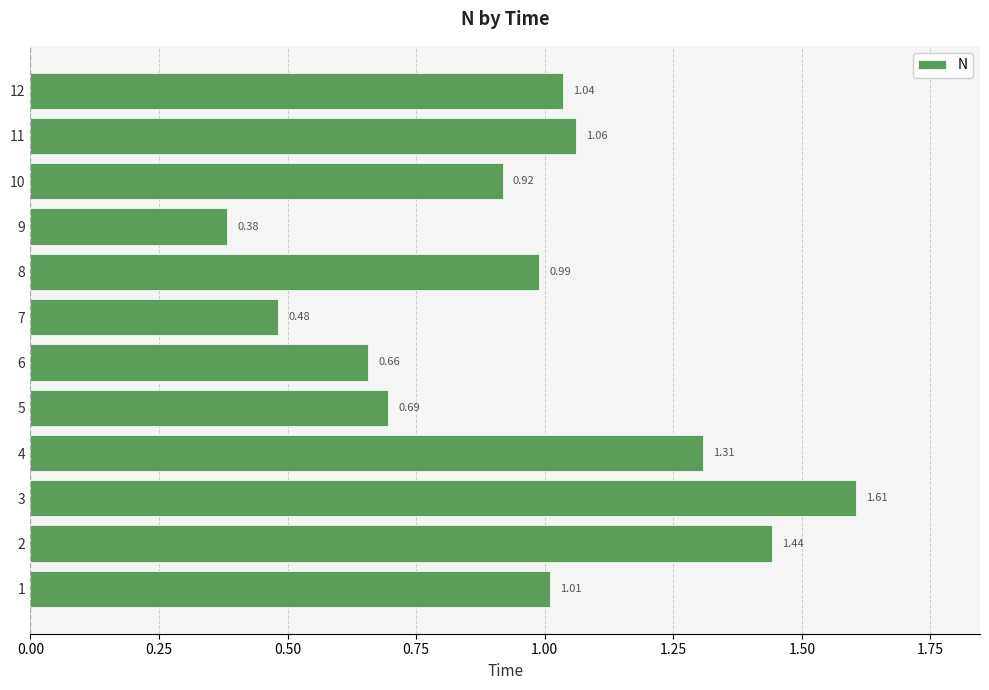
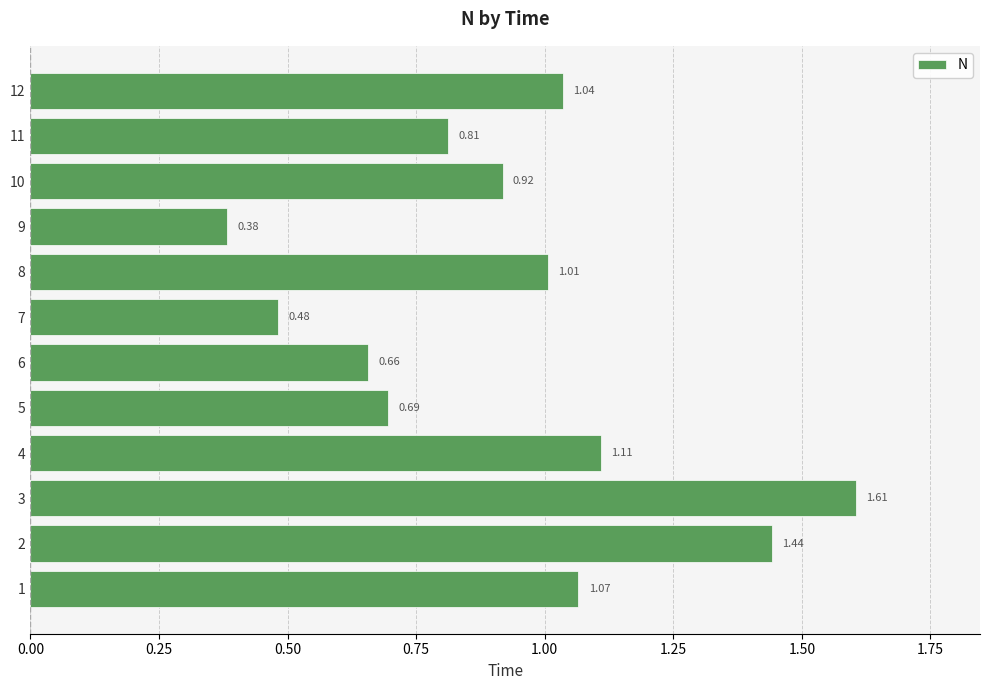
  {
    "12": 1.04,
-   "11": 1.06,
+   "11": 0.81,
    "10": 0.92,
    "9": 0.38,
-   "8": 0.99,
+   "8": 1.01,
    "7": 0.48,
    "6": 0.66,
    "5": 0.69,
-   "4": 1.31,
+   "4": 1.11,
    "3": 1.61,
    "2": 1.44,
-   "1": 1.01
+   "1": 1.07
  }
